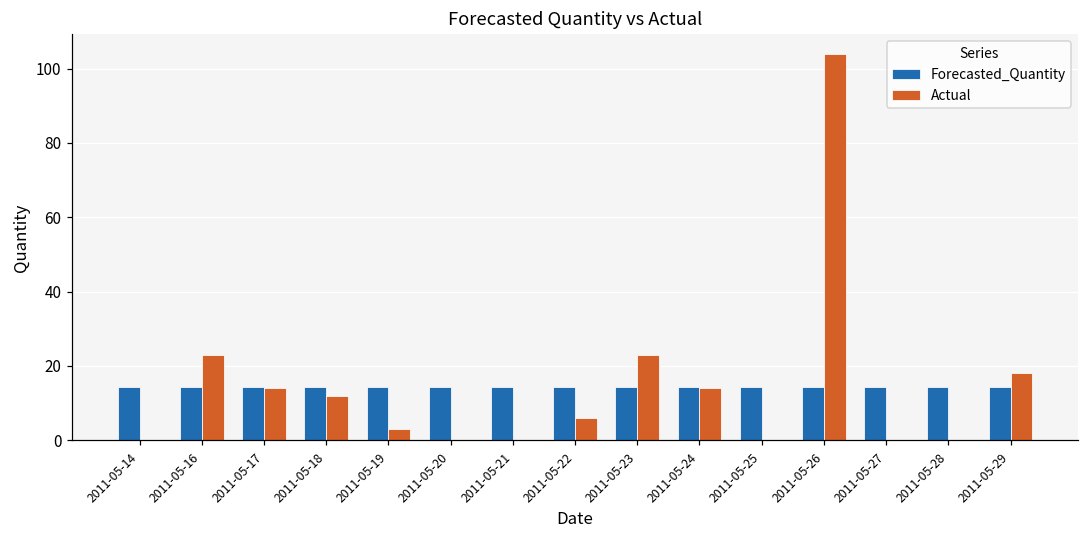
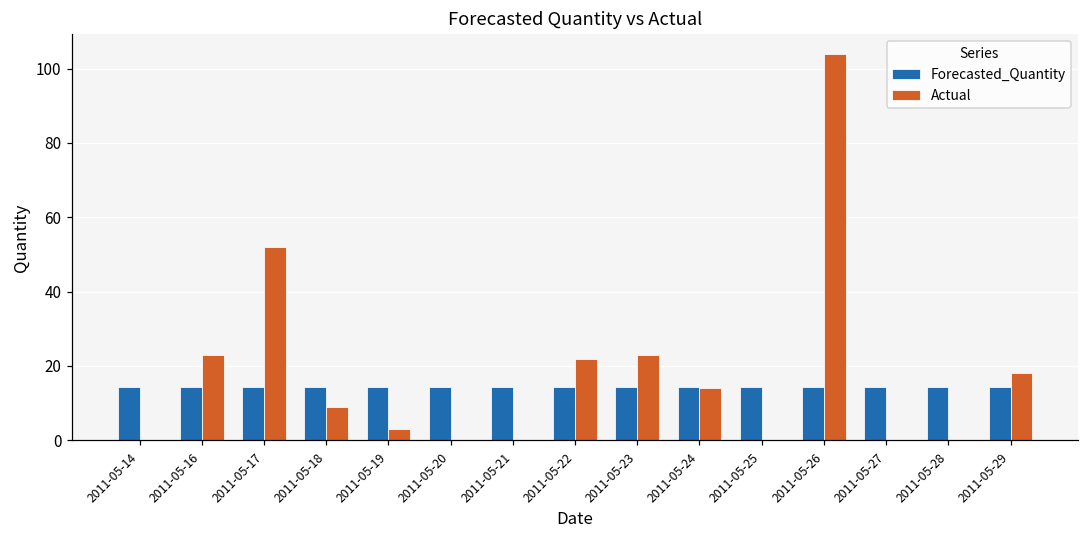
  {
    "Forecasted_Quantity": {
      "2011-05-14": 14,
      "2011-05-16": 14,
      "2011-05-17": 14,
      "2011-05-18": 14,
      "2011-05-19": 14,
      "2011-05-20": 14,
      "2011-05-21": 14,
      "2011-05-22": 14,
      "2011-05-23": 14,
      "2011-05-24": 14,
      "2011-05-25": 14,
      "2011-05-26": 14,
      "2011-05-27": 14,
      "2011-05-28": 14,
      "2011-05-29": 14
    },
    "Actual": {
      "2011-05-14": 0,
      "2011-05-16": 23,
-     "2011-05-17": 14,
-     "2011-05-18": 12,
+     "2011-05-17": 52,
+     "2011-05-18": 9,
      "2011-05-19": 3,
      "2011-05-20": 0,
      "2011-05-21": 0,
-     "2011-05-22": 6,
+     "2011-05-22": 22,
      "2011-05-23": 23,
      "2011-05-24": 14,
      "2011-05-25": 0,
      "2011-05-26": 104,
      "2011-05-27": 0,
      "2011-05-28": 0,
      "2011-05-29": 18
    }
  }
